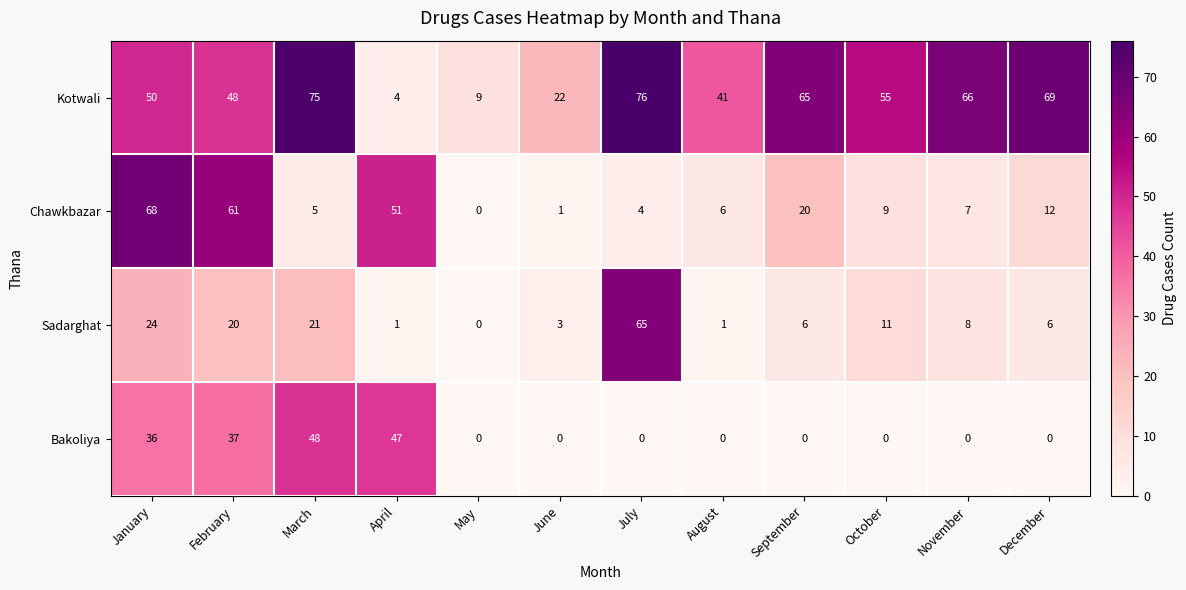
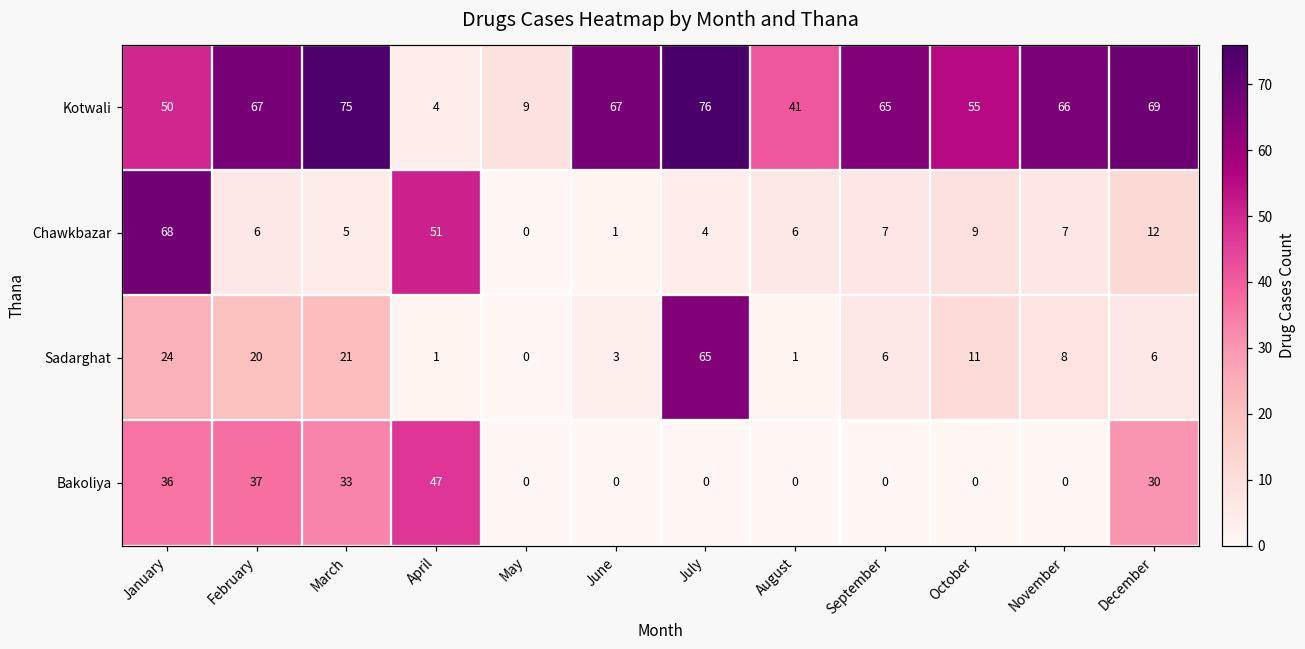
  {
    "Kotwali": {
      "January": 50,
-     "February": 48,
+     "February": 67,
      "March": 75,
      "April": 4,
      "May": 9,
-     "June": 22,
+     "June": 67,
      "July": 76,
      "August": 41,
      "September": 65,
      "October": 55,
      "November": 66,
      "December": 69
    },
    "Chawkbazar": {
      "January": 68,
-     "February": 61,
+     "February": 6,
      "March": 5,
      "April": 51,
      "May": 0,
      "June": 1,
      "July": 4,
      "August": 6,
-     "September": 20,
+     "September": 7,
      "October": 9,
      "November": 7,
      "December": 12
    },
    "Sadarghat": {
      "January": 24,
      "February": 20,
      "March": 21,
      "April": 1,
      "May": 0,
      "June": 3,
      "July": 65,
      "August": 1,
      "September": 6,
      "October": 11,
      "November": 8,
      "December": 6
    },
    "Bakoliya": {
      "January": 36,
      "February": 37,
-     "March": 48,
+     "March": 33,
      "April": 47,
      "May": 0,
      "June": 0,
      "July": 0,
      "August": 0,
      "September": 0,
      "October": 0,
      "November": 0,
-     "December": 0
+     "December": 30
    }
  }
